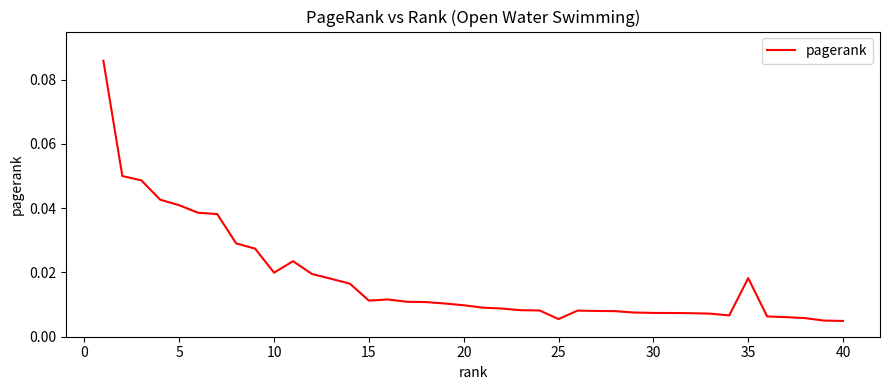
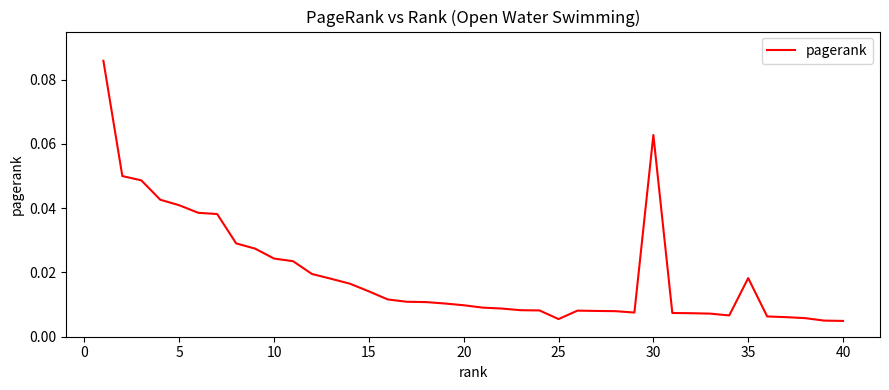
  {
    "5": 0.041,
-   "10": 0.020,
-   "15": 0.011,
+   "10": 0.024,
+   "15": 0.014,
    "20": 0.010,
    "25": 0.005,
-   "30": 0.007,
+   "30": 0.063,
    "35": 0.018,
    "40": 0.005
  }
